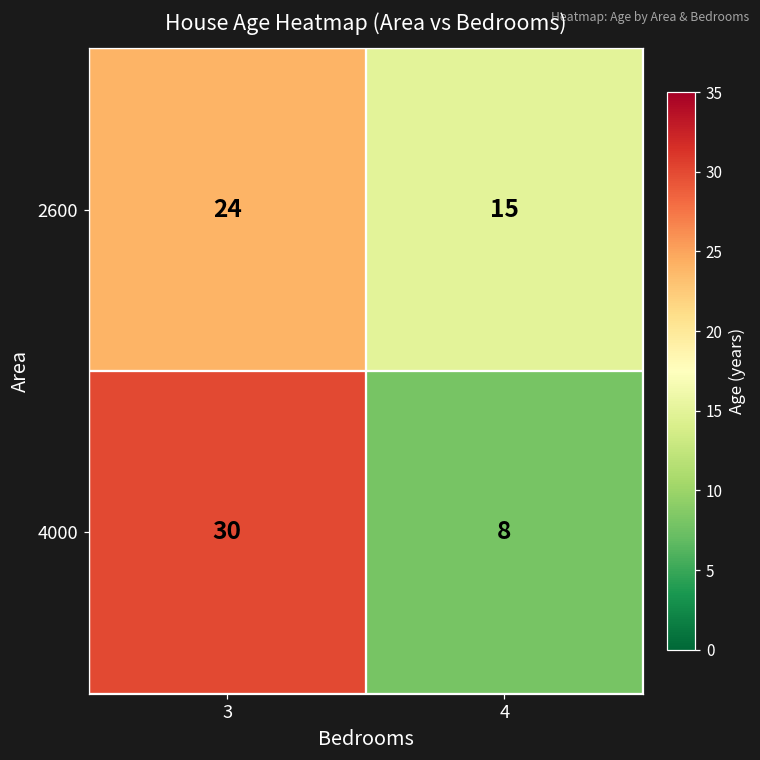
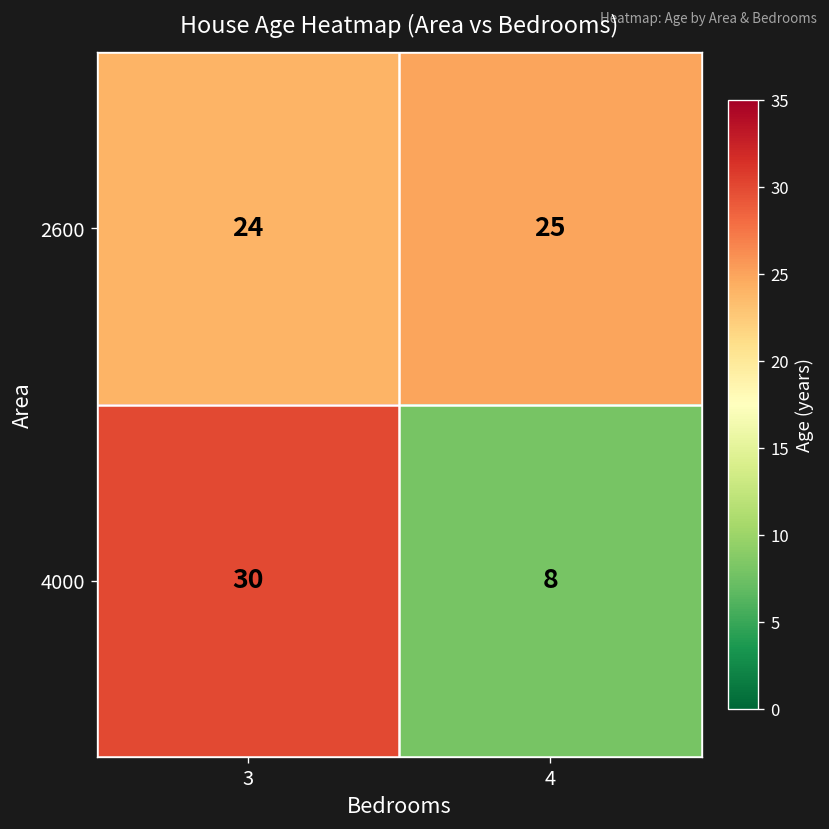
  {
    "2600": {
      "3": 24,
-     "4": 15
+     "4": 25
    },
    "4000": {
      "3": 30,
      "4": 8
    }
  }
